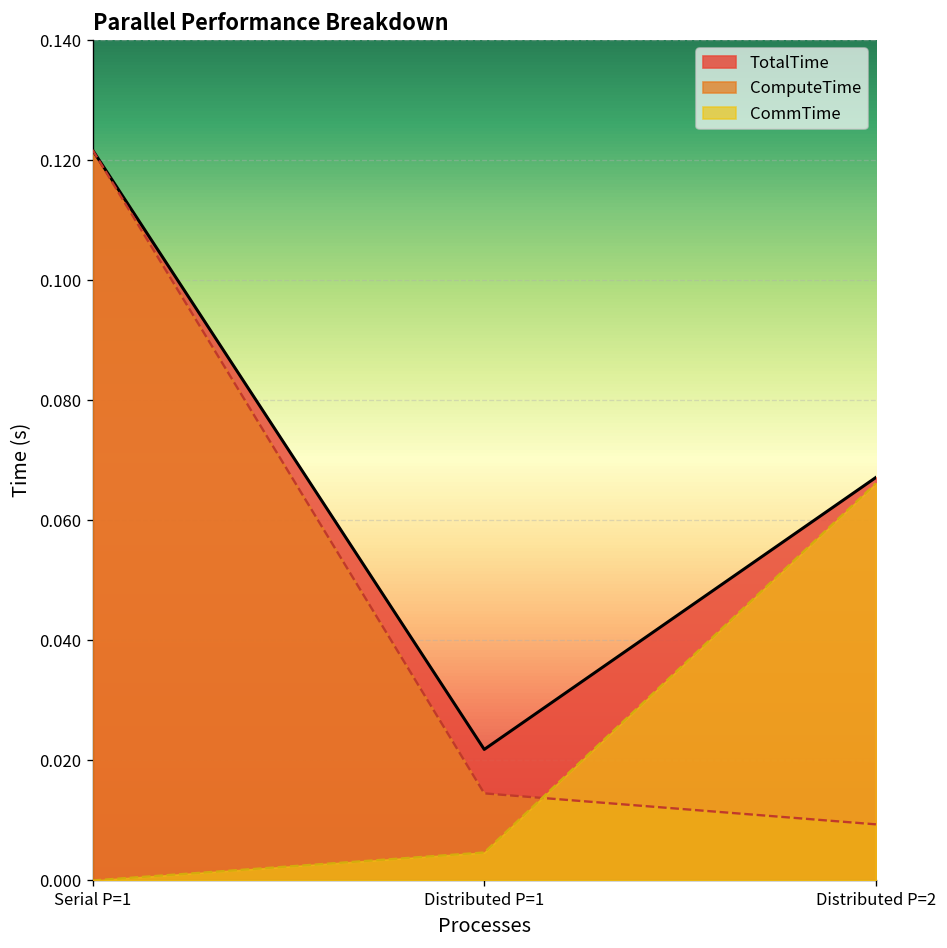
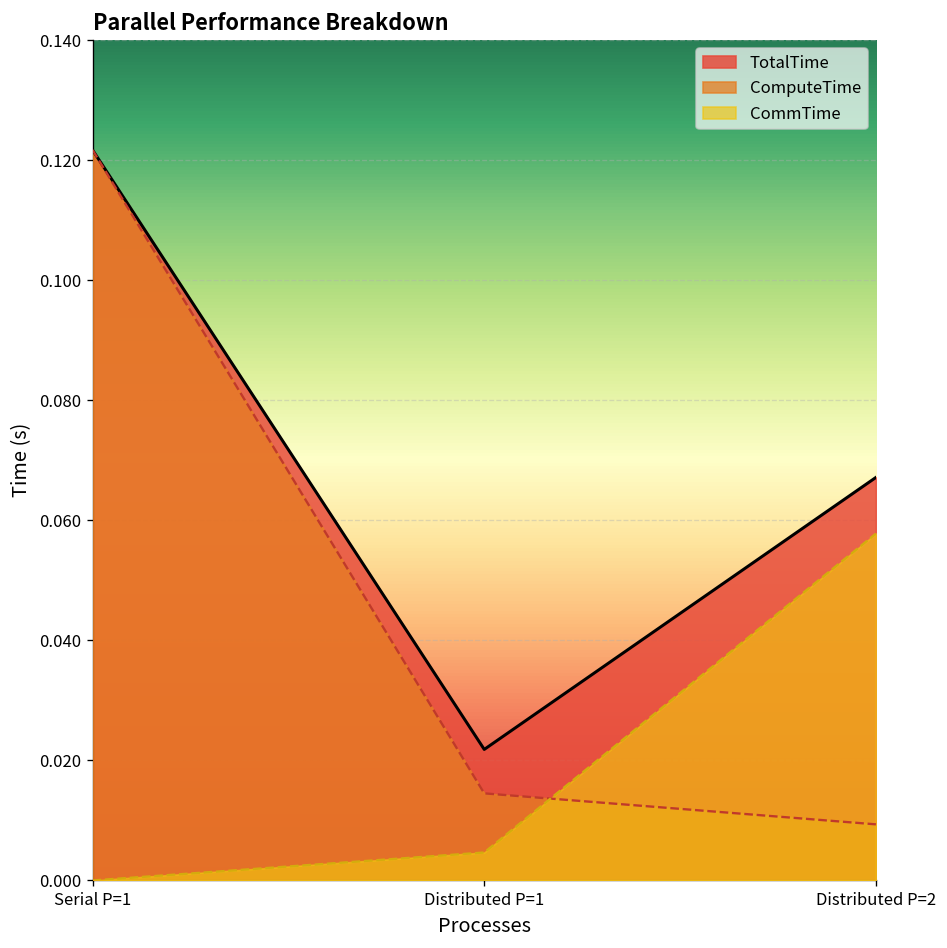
  {
    "CommTime": {
      "Serial P=1": 0.000,
      "Distributed P=1": 0.005,
-     "Distributed P=2": 0.066
+     "Distributed P=2": 0.058
    }
  }
